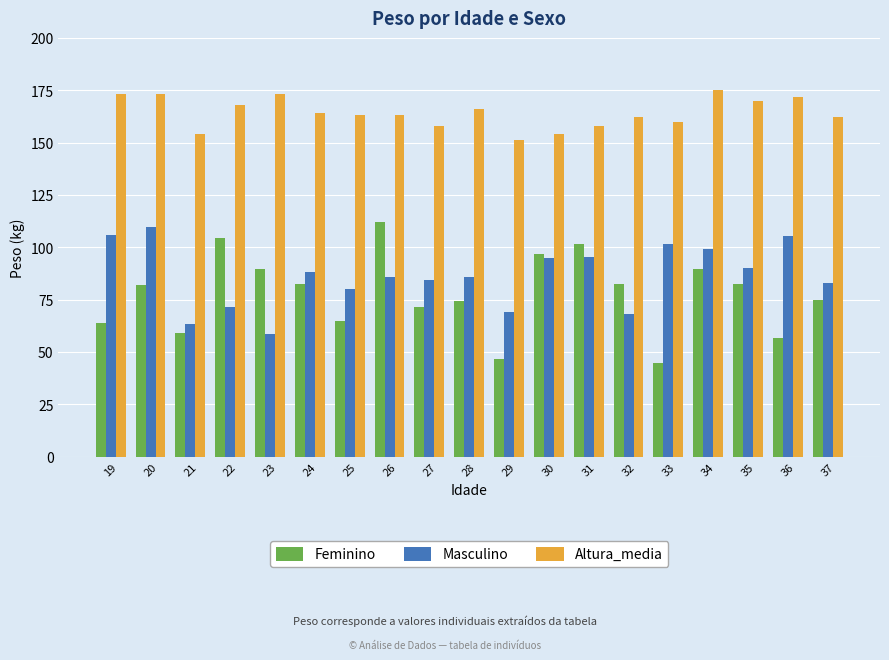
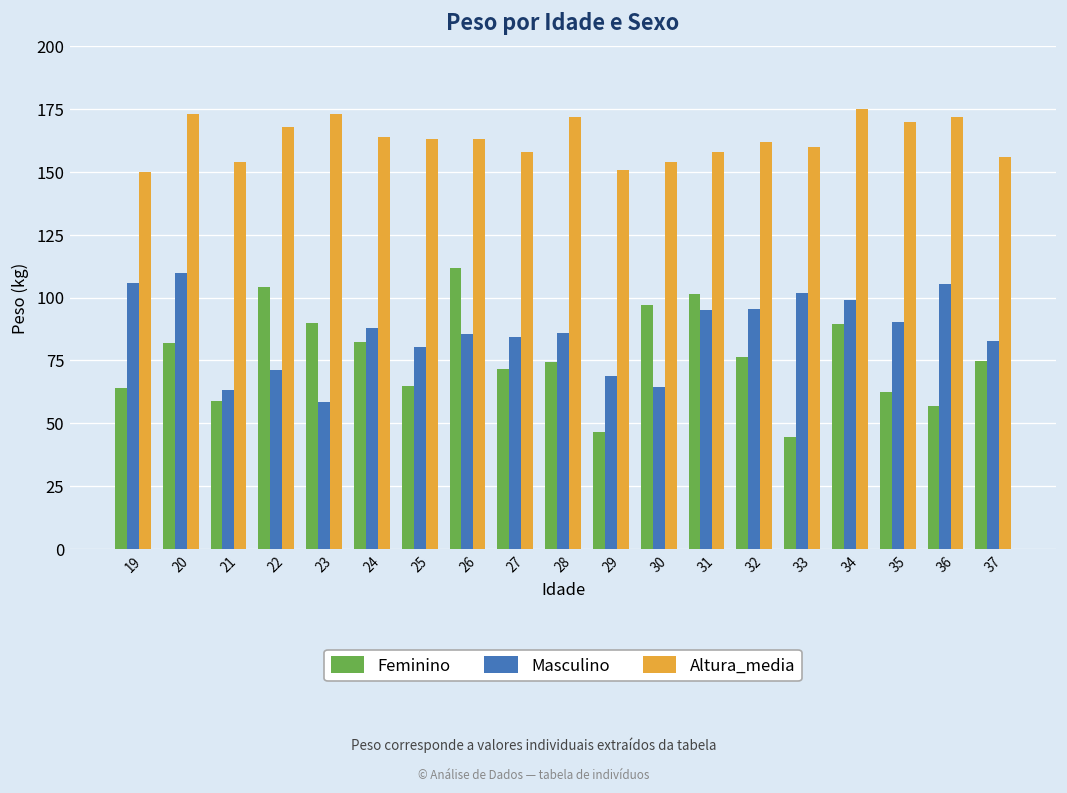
  {
    "Feminino": {
      "19": 64,
      "20": 82,
      "21": 59,
      "22": 104,
      "23": 90,
      "24": 82,
      "25": 65,
      "26": 112,
      "27": 72,
      "28": 74,
      "29": 47,
      "30": 97,
      "31": 101,
-     "32": 83,
+     "32": 76,
      "33": 45,
      "34": 89,
-     "35": 82,
+     "35": 63,
      "36": 57,
      "37": 75
    },
    "Masculino": {
      "19": 106,
      "20": 110,
      "21": 63,
      "22": 71,
      "23": 58,
      "24": 88,
      "25": 80,
      "26": 86,
      "27": 84,
      "28": 86,
      "29": 69,
-     "30": 95,
+     "30": 64,
      "31": 95,
-     "32": 68,
+     "32": 95,
      "33": 102,
      "34": 99,
      "35": 90,
      "36": 105,
      "37": 83
    },
    "Altura_media": {
-     "19": 173,
+     "19": 150,
      "20": 173,
      "21": 154,
      "22": 168,
      "23": 173,
      "24": 164,
      "25": 163,
      "26": 163,
      "27": 158,
-     "28": 166,
+     "28": 172,
      "29": 151,
      "30": 154,
      "31": 158,
      "32": 162,
      "33": 160,
      "34": 175,
      "35": 170,
      "36": 172,
-     "37": 162
+     "37": 156
    }
  }
